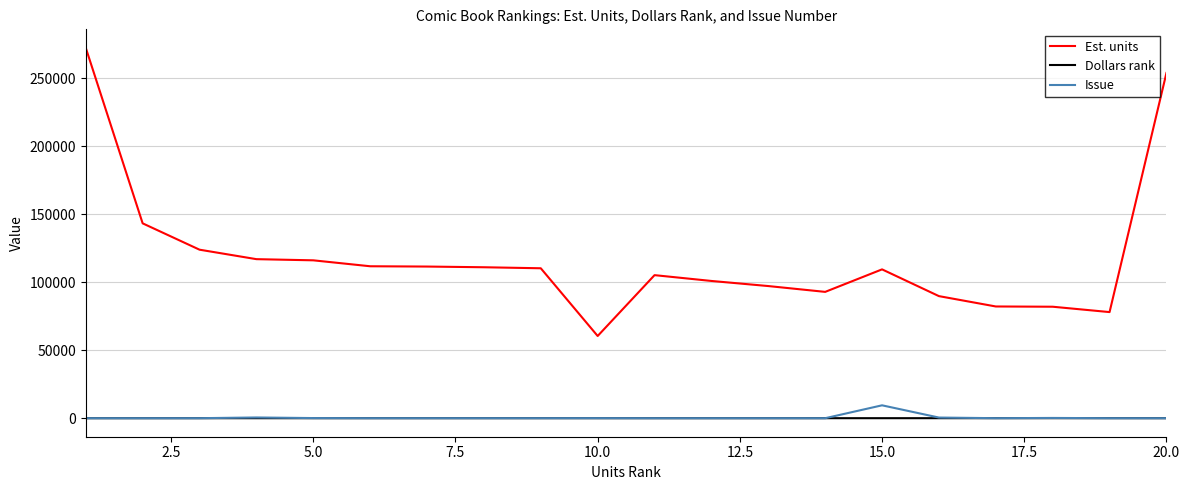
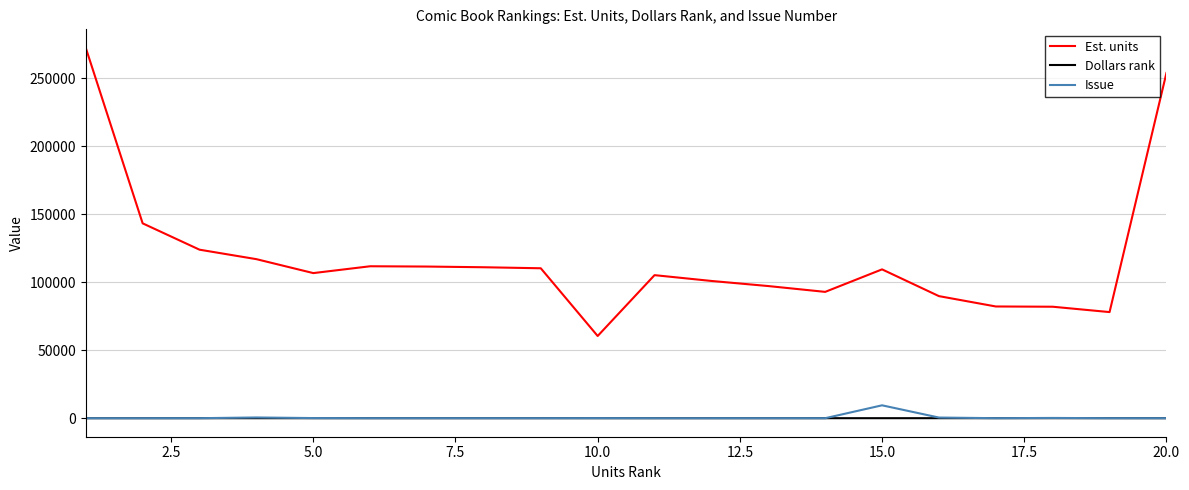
  {
    "Est. units": {
-     "5.0": 116000,
+     "5.0": 107000,
      "10.0": 61000,
      "15.0": 110000,
      "20.0": 254000
    },
    "Dollars rank": {
      "15.0": 0
    },
    "Issue": {
      "15.0": 9000
    }
  }
